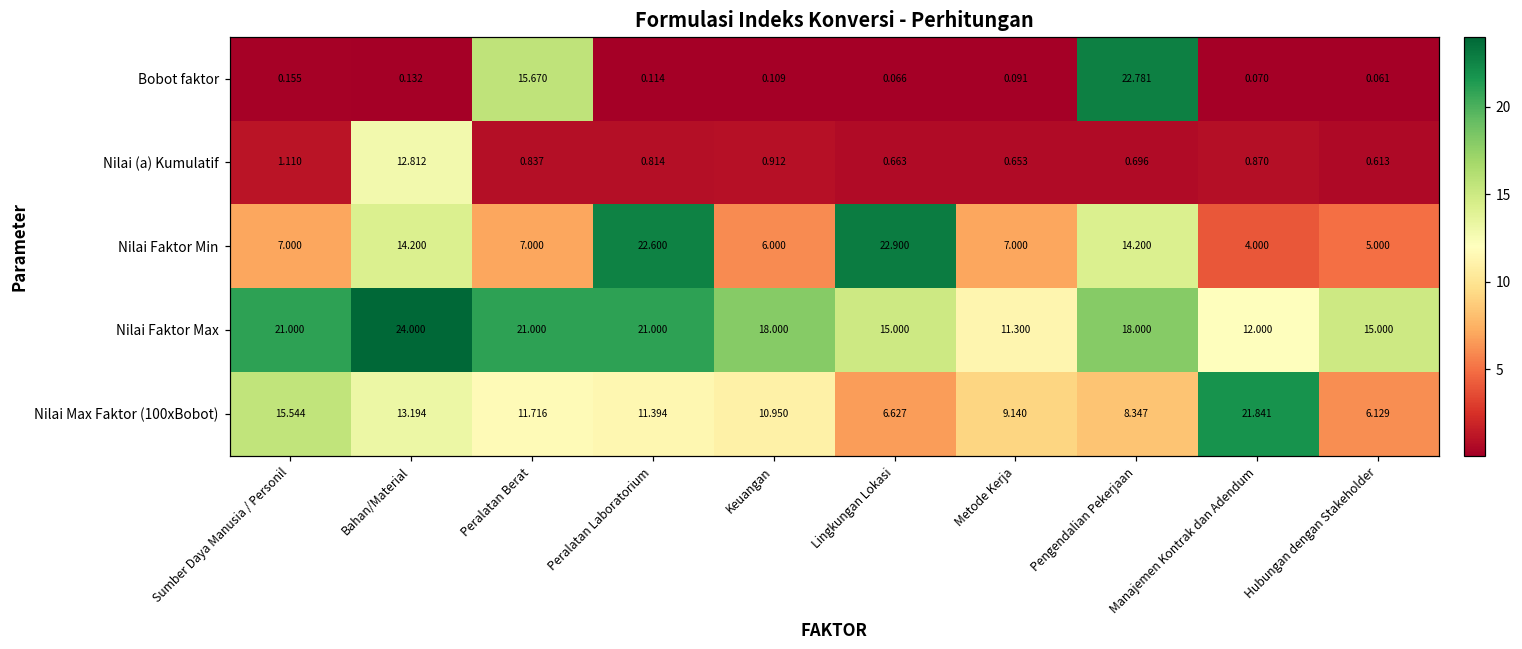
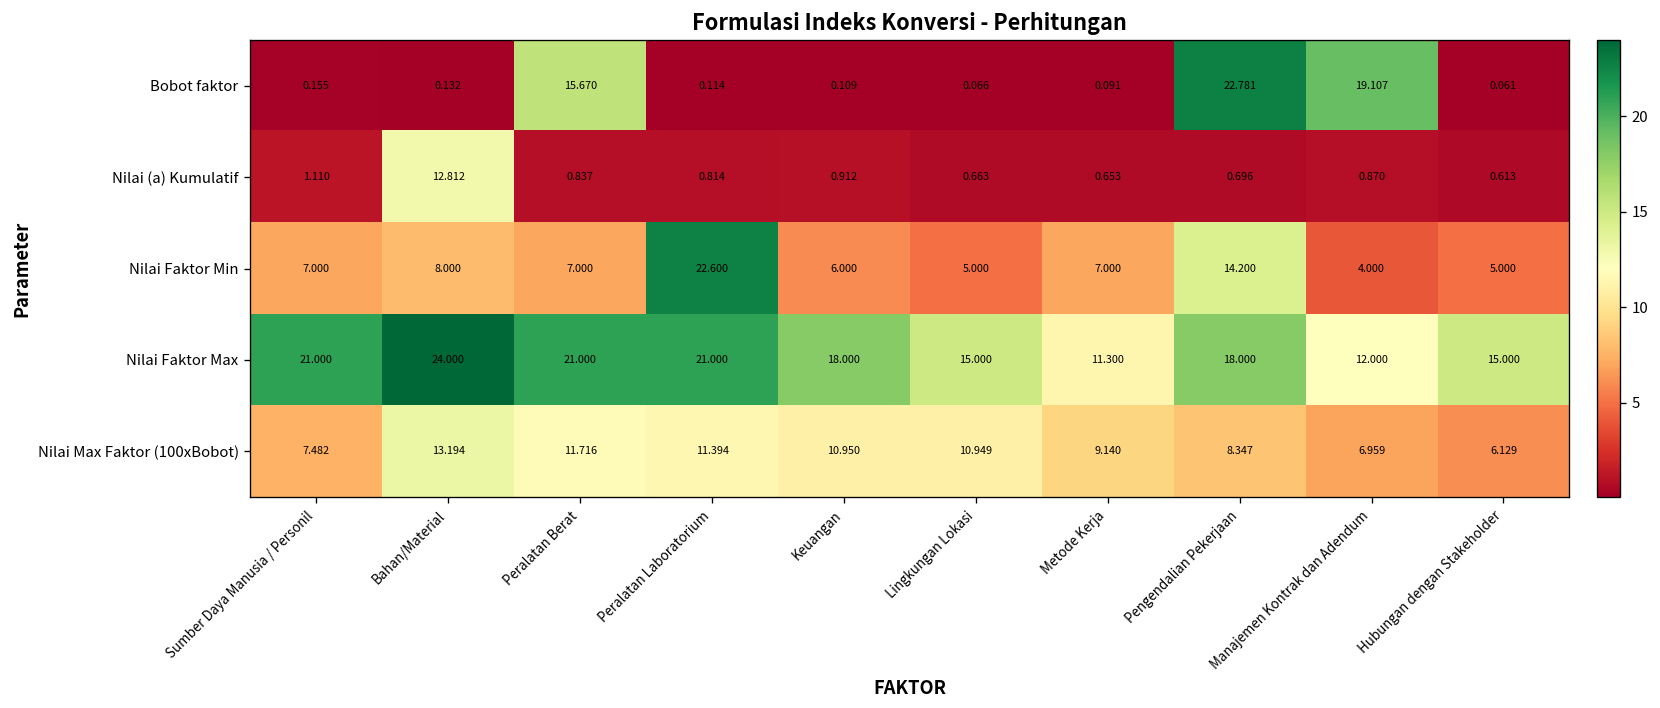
  {
    "Bobot faktor": {
      "Sumber Daya Manusia / Personil": 0.155,
      "Bahan/Material": 0.132,
      "Peralatan Berat": 15.670,
      "Peralatan Laboratorium": 0.114,
      "Keuangan": 0.109,
      "Lingkungan Lokasi": 0.066,
      "Metode Kerja": 0.091,
      "Pengendalian Pekerjaan": 22.781,
-     "Manajemen Kontrak dan Adendum": 0.070,
+     "Manajemen Kontrak dan Adendum": 19.107,
      "Hubungan dengan Stakeholder": 0.061
    },
    "Nilai (a) Kumulatif": {
      "Sumber Daya Manusia / Personil": 1.110,
      "Bahan/Material": 12.812,
      "Peralatan Berat": 0.837,
      "Peralatan Laboratorium": 0.814,
      "Keuangan": 0.912,
      "Lingkungan Lokasi": 0.663,
      "Metode Kerja": 0.653,
      "Pengendalian Pekerjaan": 0.696,
      "Manajemen Kontrak dan Adendum": 0.870,
      "Hubungan dengan Stakeholder": 0.613
    },
    "Nilai Faktor Min": {
      "Sumber Daya Manusia / Personil": 7.000,
-     "Bahan/Material": 14.200,
+     "Bahan/Material": 8.000,
      "Peralatan Berat": 7.000,
      "Peralatan Laboratorium": 22.600,
      "Keuangan": 6.000,
-     "Lingkungan Lokasi": 22.900,
+     "Lingkungan Lokasi": 5.000,
      "Metode Kerja": 7.000,
      "Pengendalian Pekerjaan": 14.200,
      "Manajemen Kontrak dan Adendum": 4.000,
      "Hubungan dengan Stakeholder": 5.000
    },
    "Nilai Faktor Max": {
      "Sumber Daya Manusia / Personil": 21.000,
      "Bahan/Material": 24.000,
      "Peralatan Berat": 21.000,
      "Peralatan Laboratorium": 21.000,
      "Keuangan": 18.000,
      "Lingkungan Lokasi": 15.000,
      "Metode Kerja": 11.300,
      "Pengendalian Pekerjaan": 18.000,
      "Manajemen Kontrak dan Adendum": 12.000,
      "Hubungan dengan Stakeholder": 15.000
    },
    "Nilai Max Faktor (100xBobot)": {
-     "Sumber Daya Manusia / Personil": 15.544,
+     "Sumber Daya Manusia / Personil": 7.482,
      "Bahan/Material": 13.194,
      "Peralatan Berat": 11.716,
      "Peralatan Laboratorium": 11.394,
      "Keuangan": 10.950,
-     "Lingkungan Lokasi": 6.627,
+     "Lingkungan Lokasi": 10.949,
      "Metode Kerja": 9.140,
      "Pengendalian Pekerjaan": 8.347,
-     "Manajemen Kontrak dan Adendum": 21.841,
+     "Manajemen Kontrak dan Adendum": 6.959,
      "Hubungan dengan Stakeholder": 6.129
    }
  }
